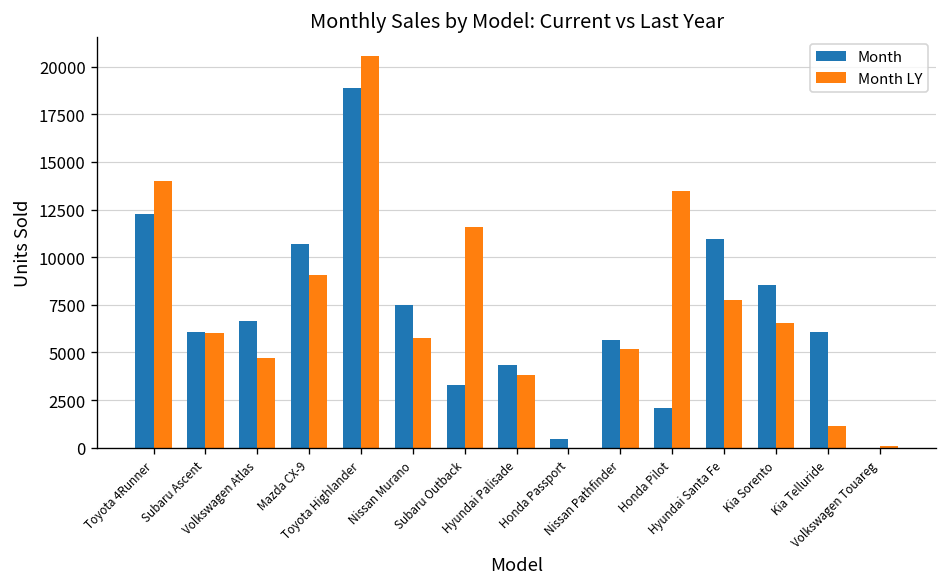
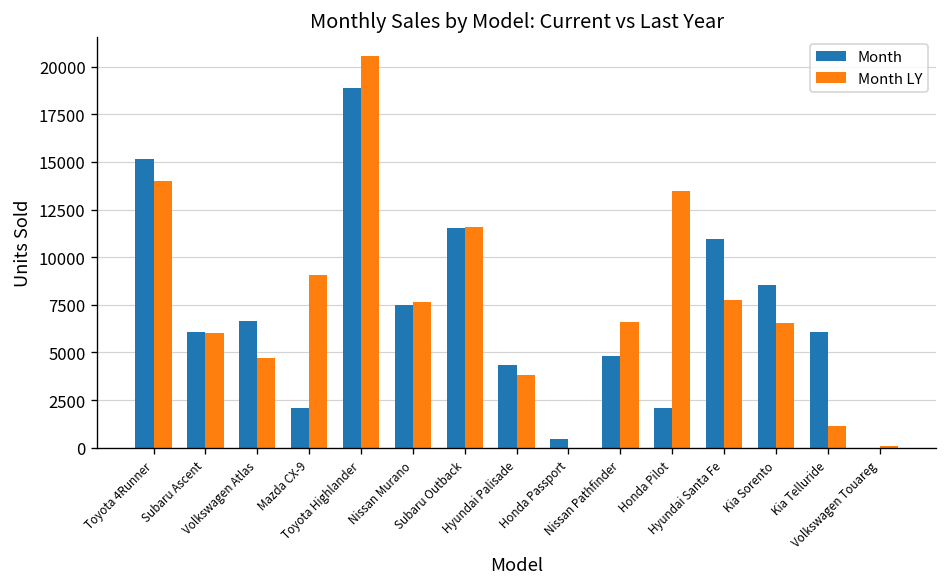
  {
    "Month": {
-     "Toyota 4Runner": 12200,
+     "Toyota 4Runner": 15100,
      "Subaru Ascent": 6100,
      "Volkswagen Atlas": 6600,
-     "Mazda CX-9": 10700,
+     "Mazda CX-9": 2100,
      "Toyota Highlander": 18900,
      "Nissan Murano": 7500,
-     "Subaru Outback": 3300,
+     "Subaru Outback": 11500,
      "Hyundai Palisade": 4400,
      "Honda Passport": 500,
-     "Nissan Pathfinder": 5600,
+     "Nissan Pathfinder": 4800,
      "Honda Pilot": 2100,
      "Hyundai Santa Fe": 11000,
      "Kia Sorento": 8500,
      "Kia Telluride": 6100
    },
    "Month LY": {
      "Toyota 4Runner": 14000,
      "Subaru Ascent": 6000,
      "Volkswagen Atlas": 4700,
      "Mazda CX-9": 9100,
      "Toyota Highlander": 20500,
-     "Nissan Murano": 5700,
+     "Nissan Murano": 7700,
      "Subaru Outback": 11600,
      "Hyundai Palisade": 3800,
      "Honda Passport": 0,
-     "Nissan Pathfinder": 5200,
+     "Nissan Pathfinder": 6600,
      "Honda Pilot": 13500,
      "Hyundai Santa Fe": 7700,
      "Kia Sorento": 6600,
      "Kia Telluride": 1200
    }
  }
